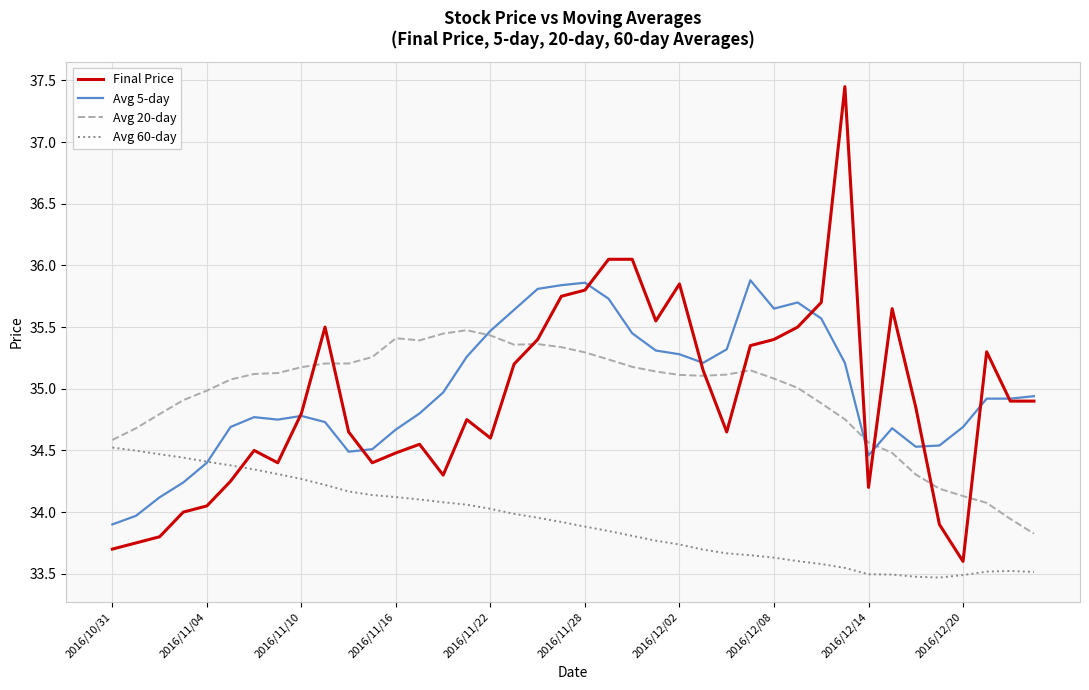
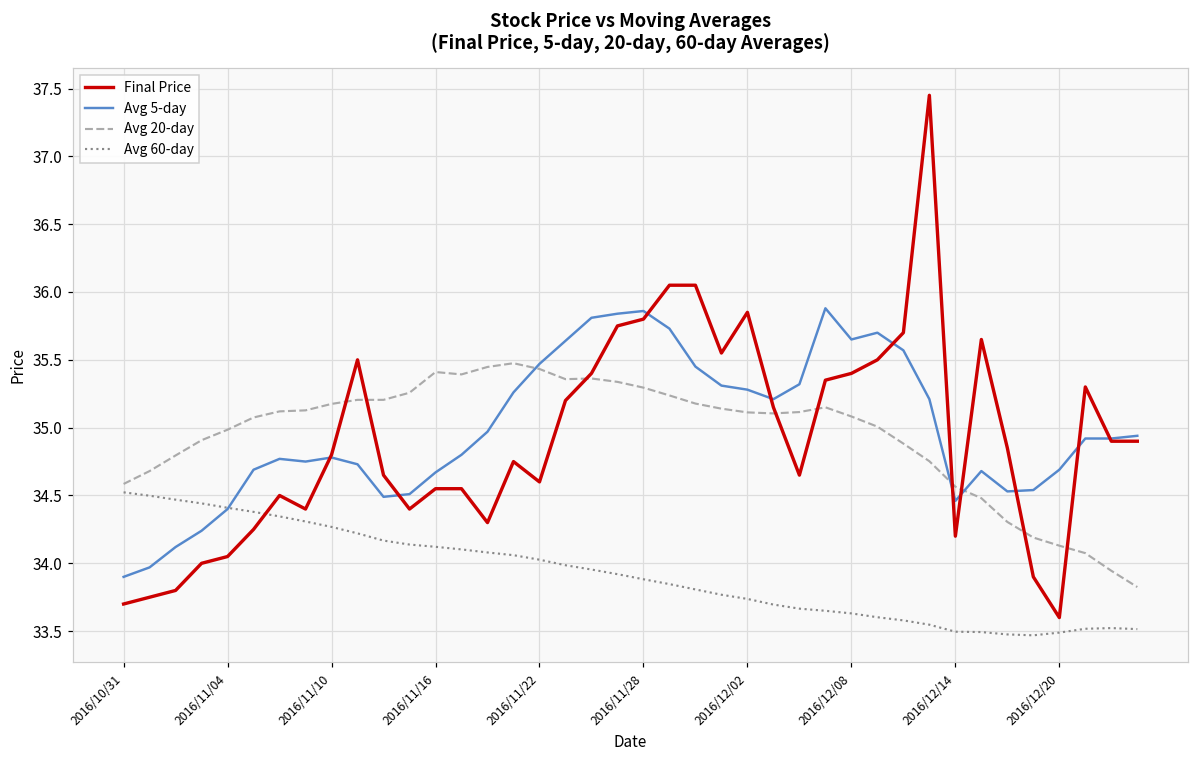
  {
    "Final Price": {
      "2016/10/31": 33.70,
      "2016/11/04": 34.05,
-     "2016/11/16": 34.48,
+     "2016/11/16": 34.55,
      "2016/11/22": 34.60,
      "2016/11/28": 35.80,
      "2016/12/02": 35.85,
      "2016/12/08": 35.40,
      "2016/12/14": 34.20,
      "2016/12/20": 33.60
    },
    "Avg 5-day": {
      "2016/10/31": 33.90,
      "2016/11/16": 34.67,
      "2016/11/22": 35.47,
      "2016/11/28": 35.86,
      "2016/12/02": 35.28,
      "2016/12/08": 35.65,
      "2016/12/14": 34.46,
      "2016/12/20": 34.69
    }
  }
